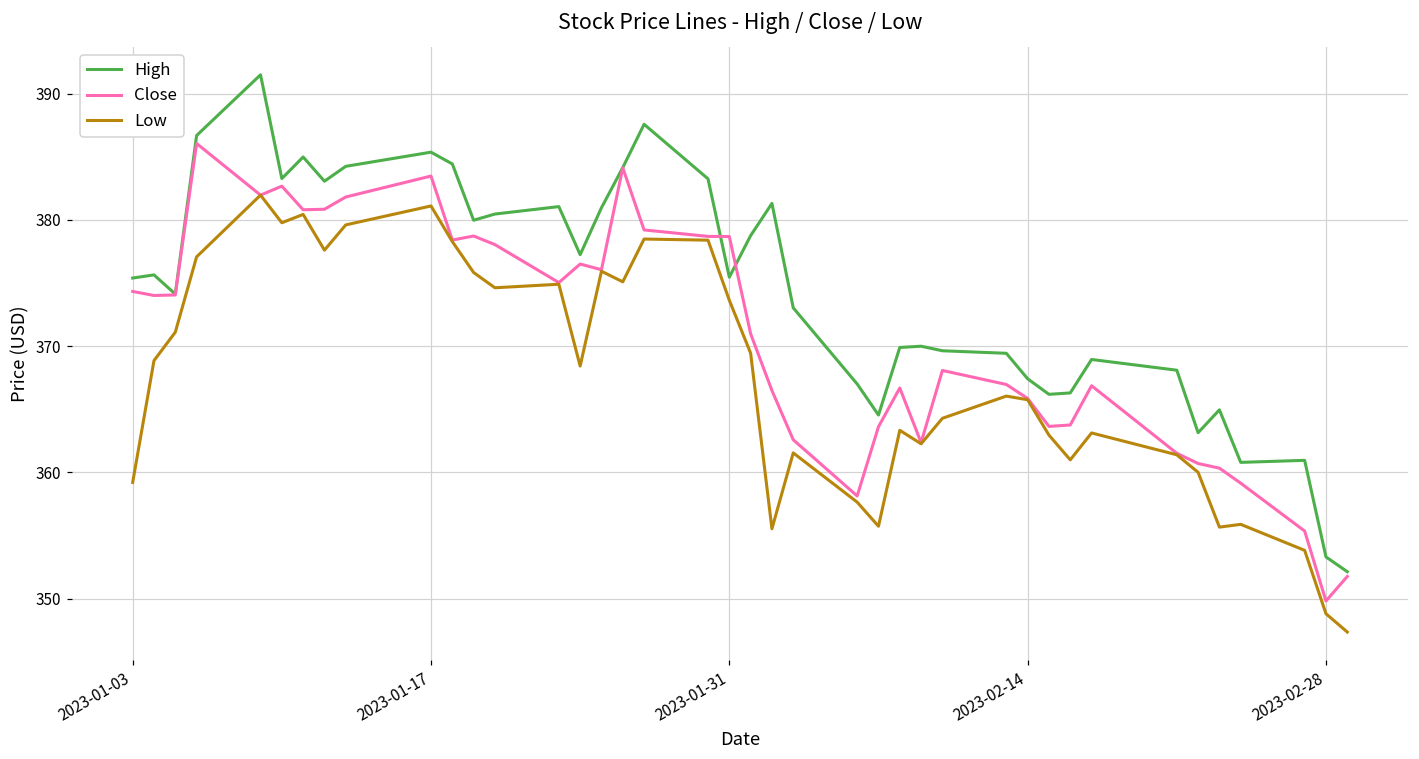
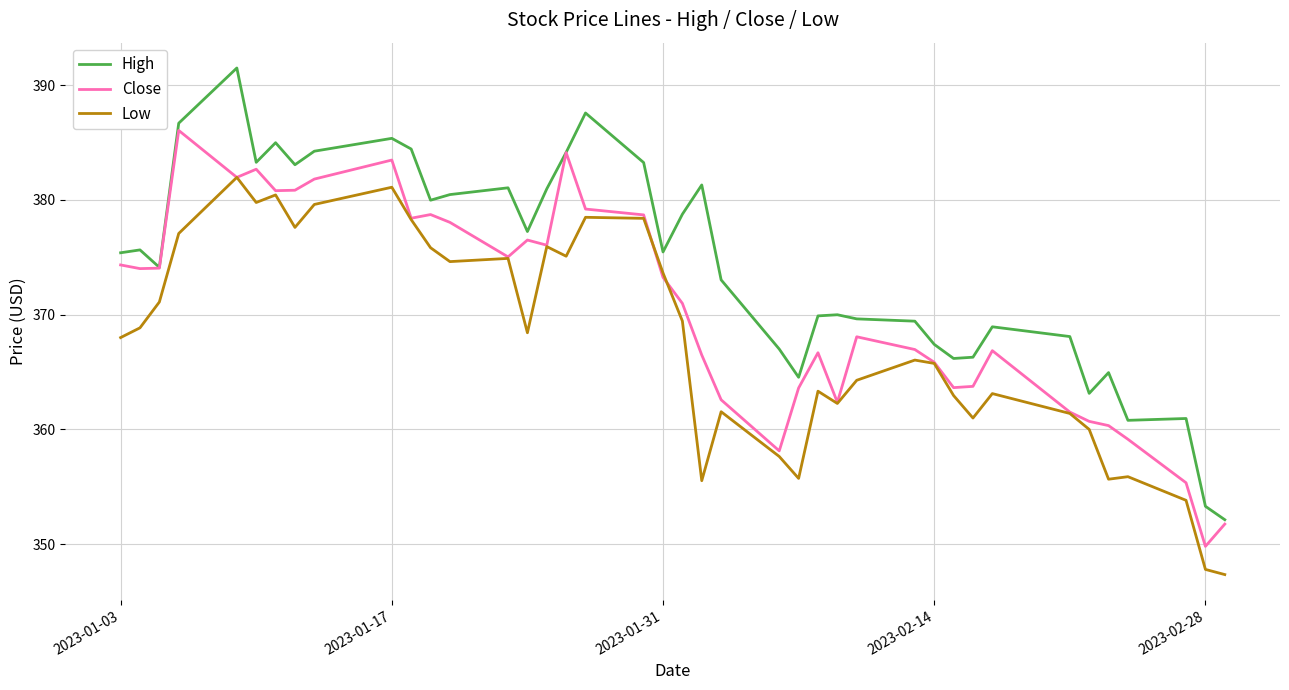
  {
    "High": {
      "2023-01-03": 375.4,
      "2023-01-17": 385.4,
      "2023-01-31": 375.5,
      "2023-02-14": 367.4,
      "2023-02-28": 353.3
    },
    "Close": {
      "2023-01-03": 374.3,
      "2023-01-17": 383.5,
-     "2023-01-31": 378.7,
+     "2023-01-31": 373.3,
      "2023-02-28": 349.8
    },
    "Low": {
-     "2023-01-03": 359.2,
+     "2023-01-03": 368.0,
      "2023-01-17": 381.1,
      "2023-01-31": 373.6,
-     "2023-02-28": 348.8
+     "2023-02-28": 347.8
    }
  }
